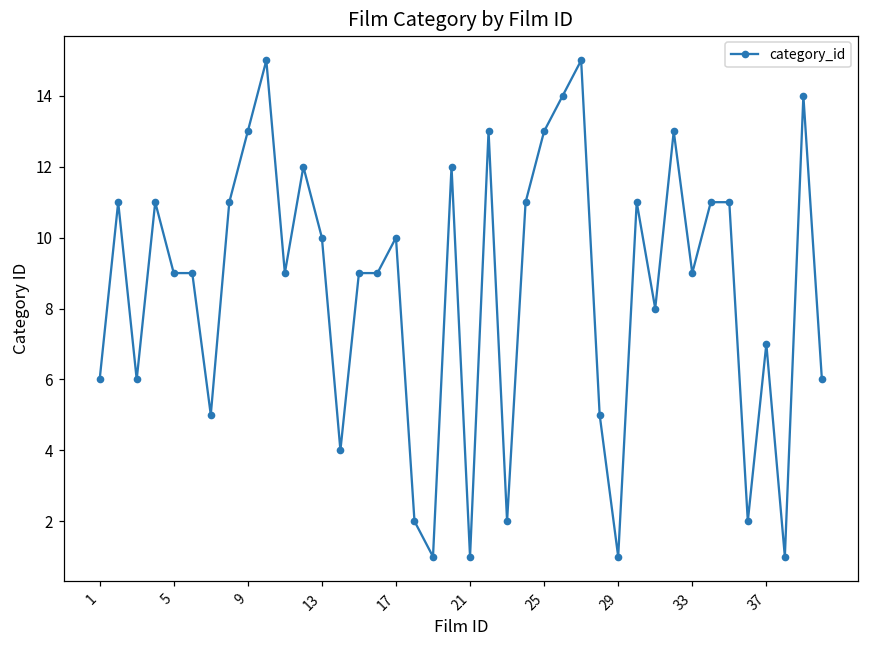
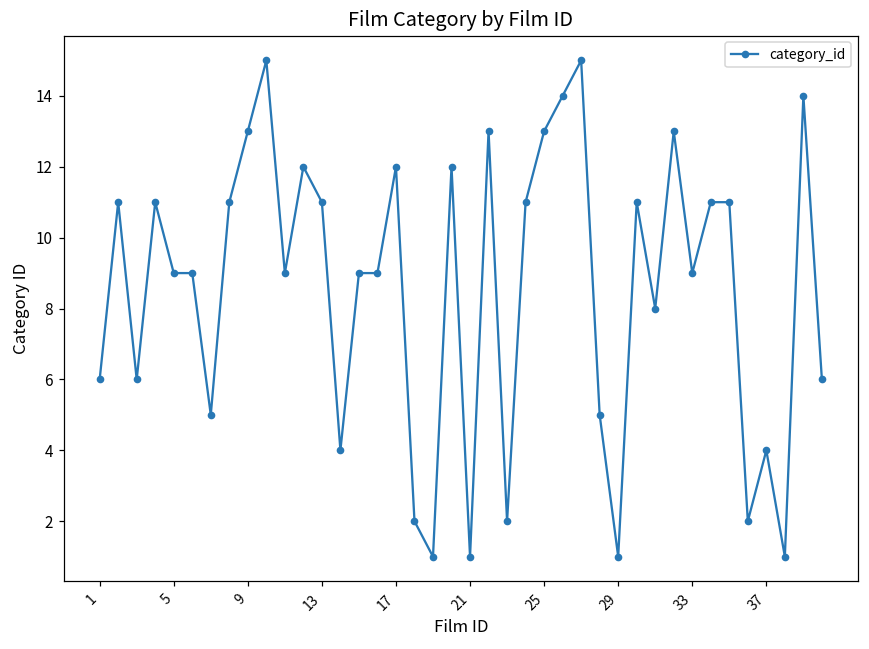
  {
    "1": 6,
    "5": 9,
    "9": 13,
-   "13": 10,
-   "17": 10,
+   "13": 11,
+   "17": 12,
    "21": 1,
    "25": 13,
    "29": 1,
    "33": 9,
-   "37": 7
+   "37": 4
  }
